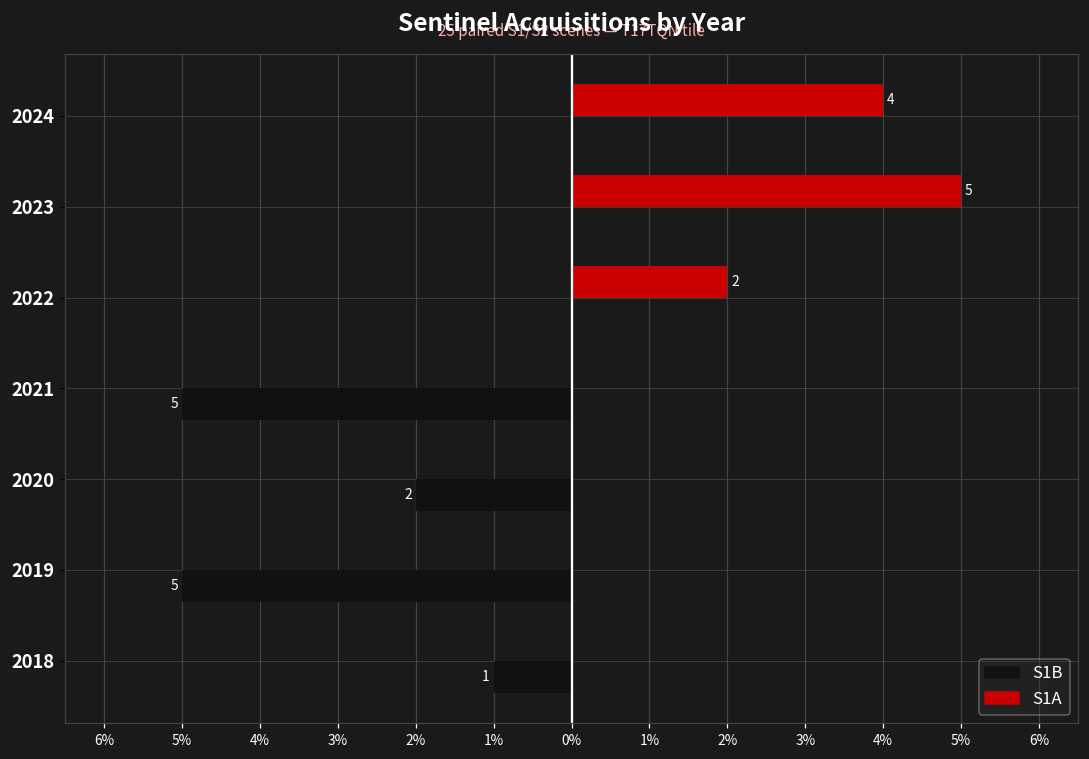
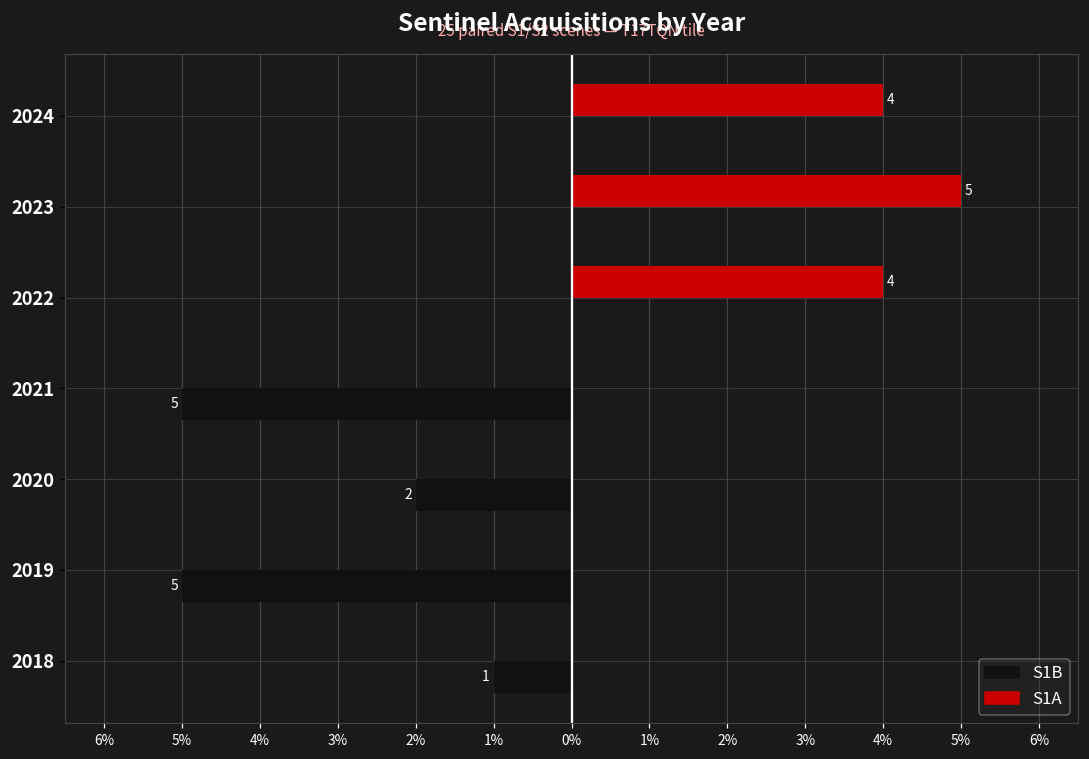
  {
    "S1A": {
      "2024": 4,
      "2023": 5,
-     "2022": 2
+     "2022": 4
    }
  }
